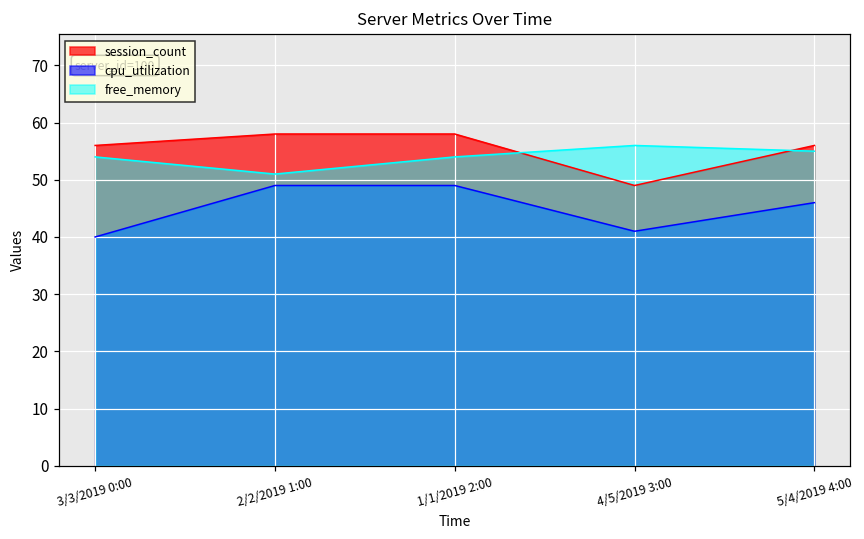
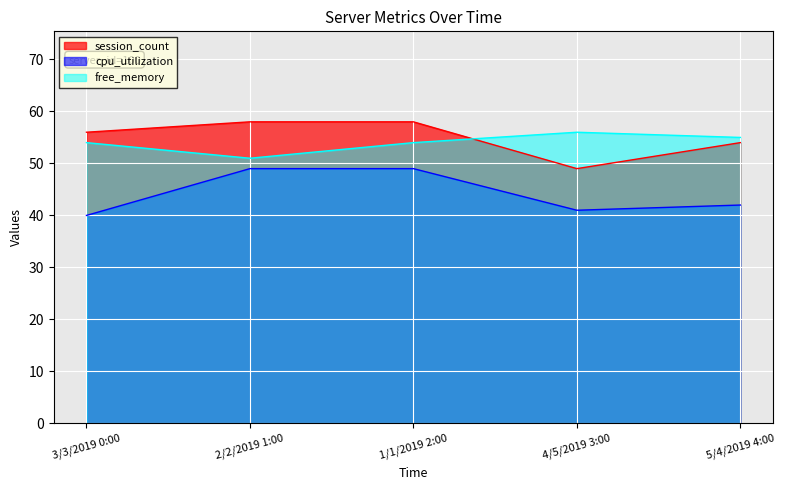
  {
    "session_count": {
      "3/3/2019 0:00": 56,
      "2/2/2019 1:00": 58,
      "1/1/2019 2:00": 58,
      "4/5/2019 3:00": 49,
-     "5/4/2019 4:00": 56
+     "5/4/2019 4:00": 54
    },
    "cpu_utilization": {
      "3/3/2019 0:00": 40,
      "2/2/2019 1:00": 49,
      "1/1/2019 2:00": 49,
      "4/5/2019 3:00": 41,
-     "5/4/2019 4:00": 46
+     "5/4/2019 4:00": 42
    },
    "free_memory": {
      "3/3/2019 0:00": 54,
      "2/2/2019 1:00": 51,
      "1/1/2019 2:00": 54,
      "4/5/2019 3:00": 56,
      "5/4/2019 4:00": 55
    }
  }
